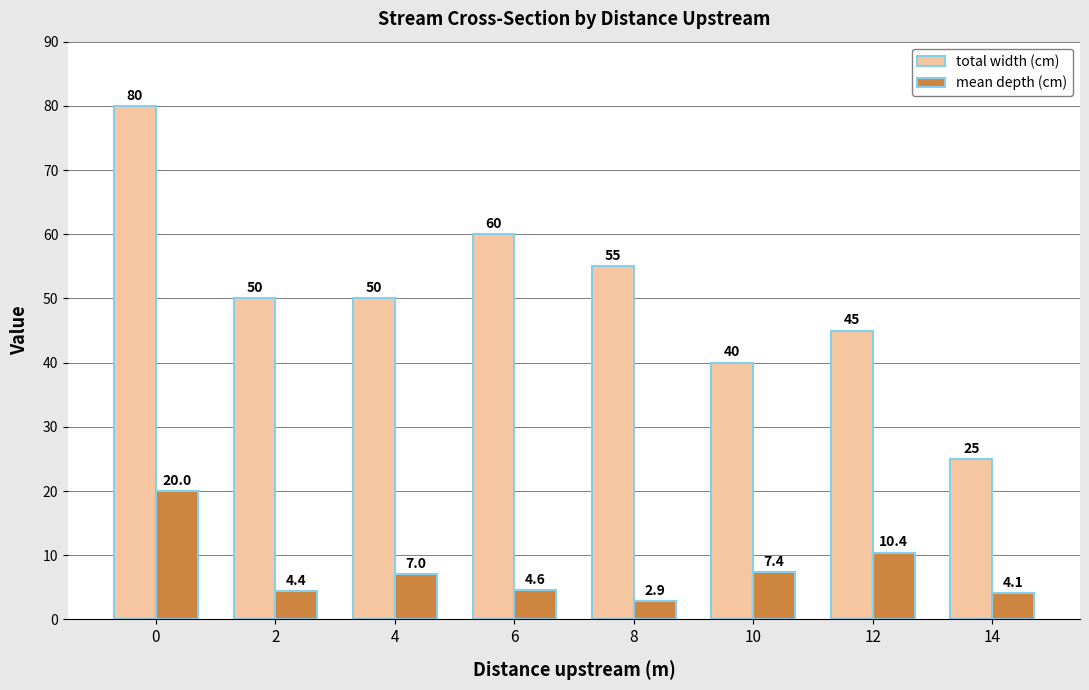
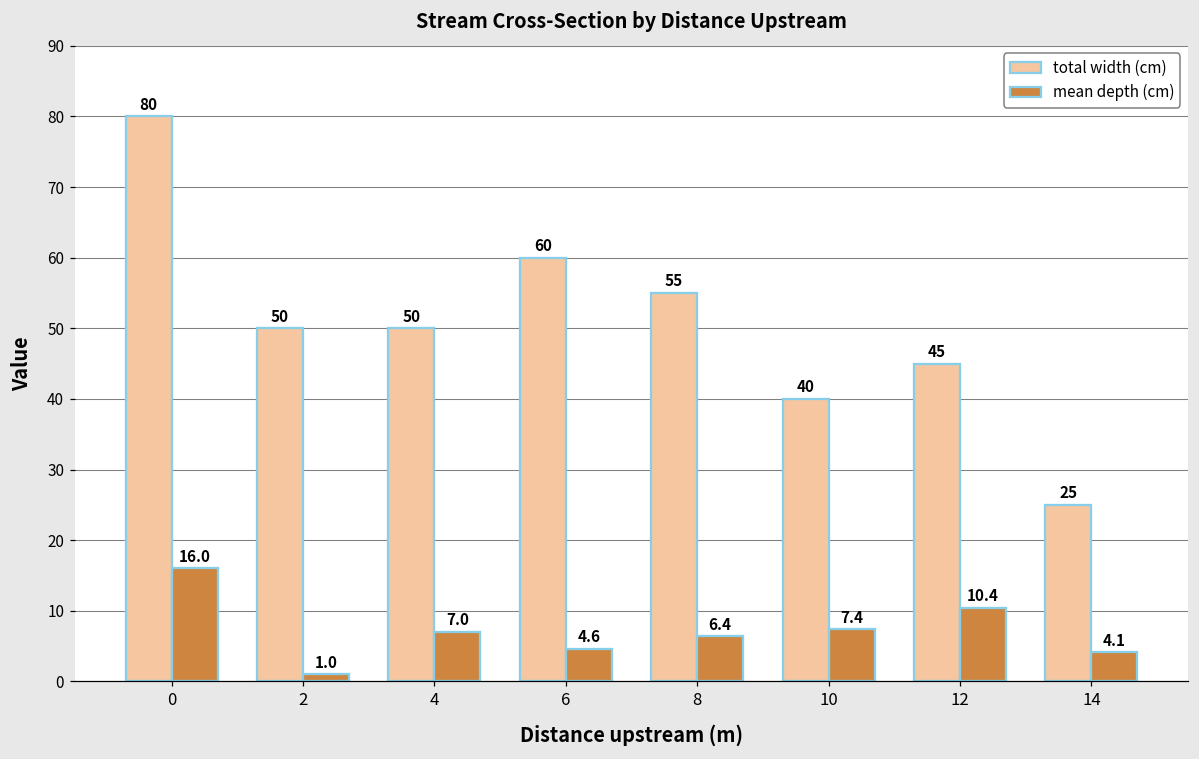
  {
    "total width (cm)": {
      "0": 80,
      "2": 50,
      "4": 50,
      "6": 60,
      "8": 55,
      "10": 40,
      "12": 45,
      "14": 25
    },
    "mean depth (cm)": {
-     "0": 20.0,
-     "2": 4.4,
+     "0": 16.0,
+     "2": 1.0,
      "4": 7.0,
      "6": 4.6,
-     "8": 2.9,
+     "8": 6.4,
      "10": 7.4,
      "12": 10.4,
      "14": 4.1
    }
  }
